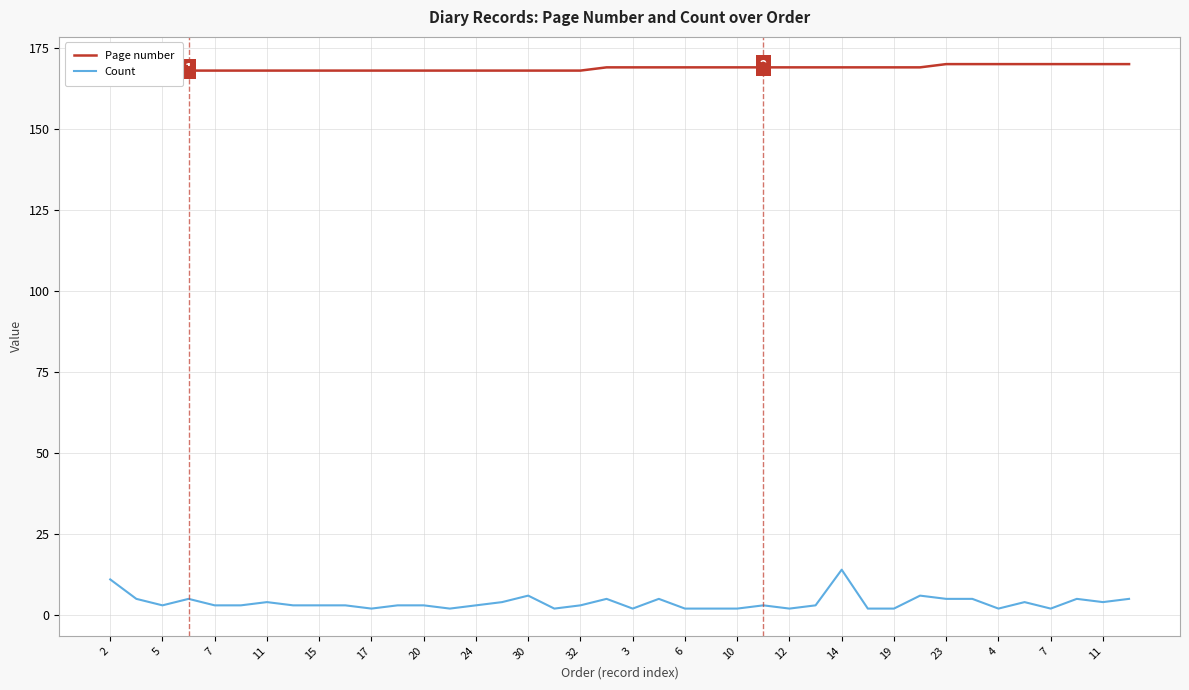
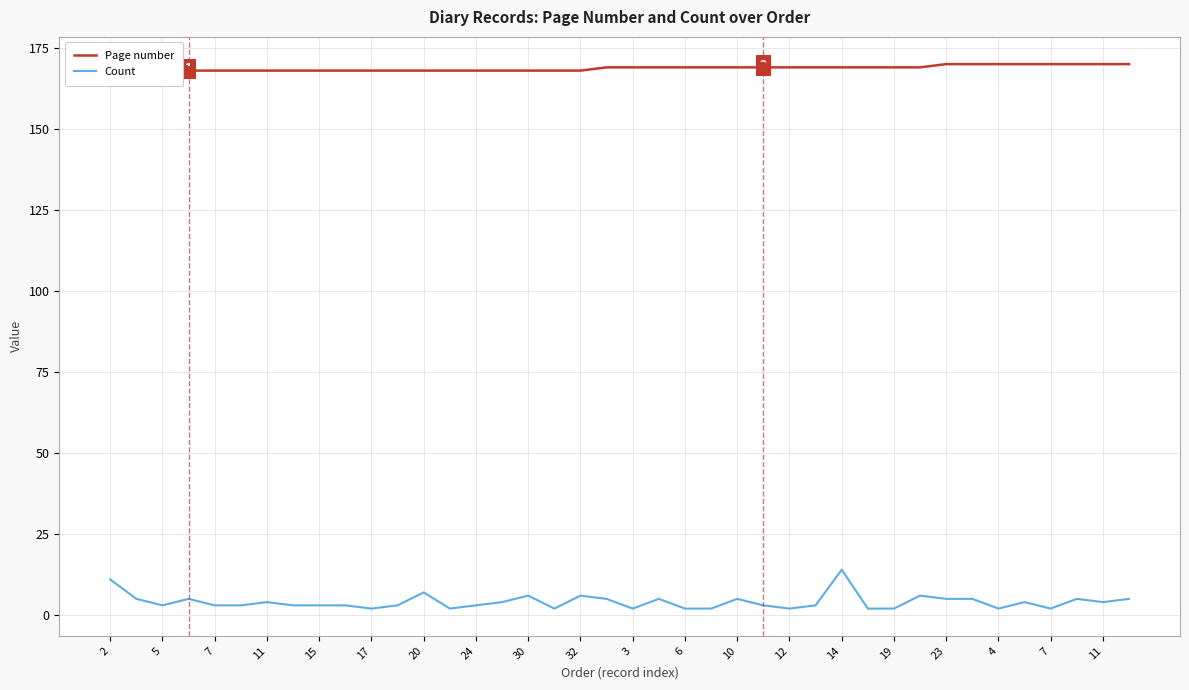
  {
    "Count": {
      "2": 11,
-     "20": 3,
+     "20": 7,
      "24": 3,
      "30": 6,
-     "32": 3,
+     "32": 6,
      "6": 2,
-     "10": 2,
+     "10": 5,
      "12": 2,
      "14": 14,
      "4": 2
    }
  }
